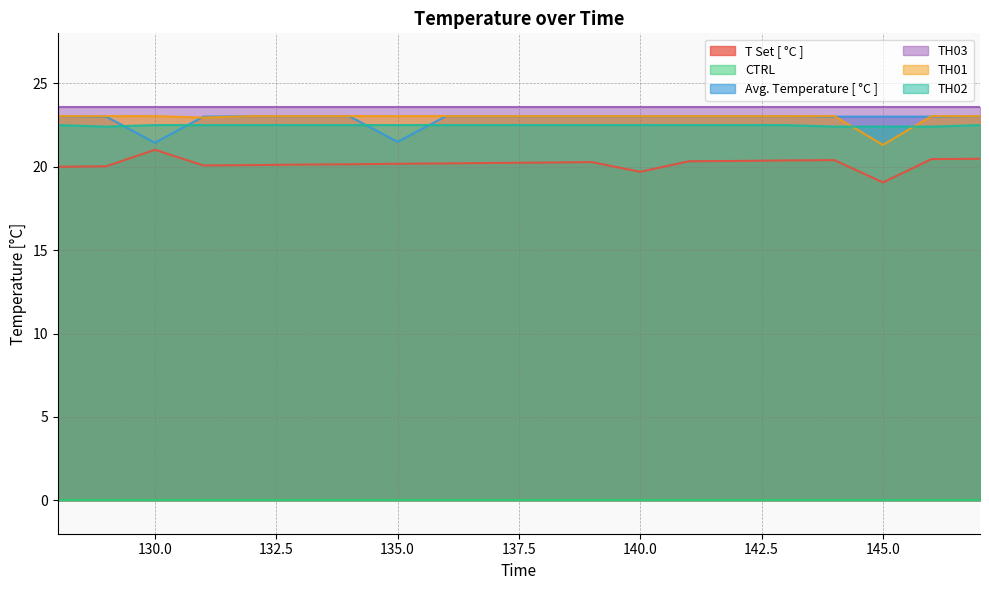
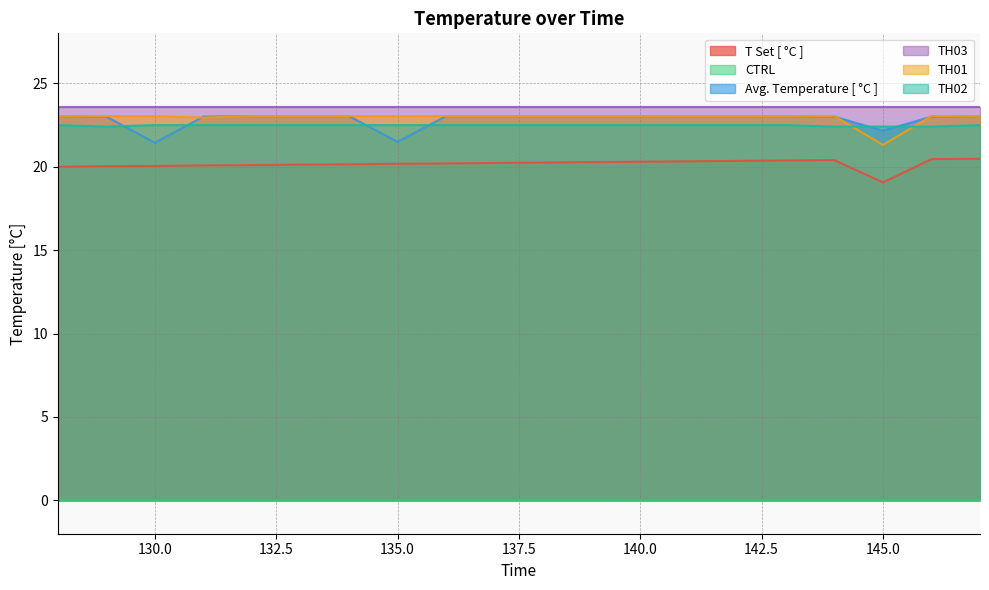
  {
    "T Set [ °C ]": {
-     "130.0": 21.0,
+     "130.0": 20.1,
      "135.0": 20.2,
-     "140.0": 19.7,
+     "140.0": 20.3,
      "145.0": 19.1
    },
    "Avg. Temperature [ °C ]": {
      "130.0": 21.4,
      "135.0": 21.5,
-     "145.0": 23.0
+     "145.0": 22.2
    },
    "TH03": {
      "130.0": 23.6,
      "135.0": 23.6,
      "140.0": 23.6,
      "145.0": 23.6
    },
    "TH01": {
      "130.0": 23.0,
      "135.0": 23.0,
      "145.0": 21.3
    }
  }
